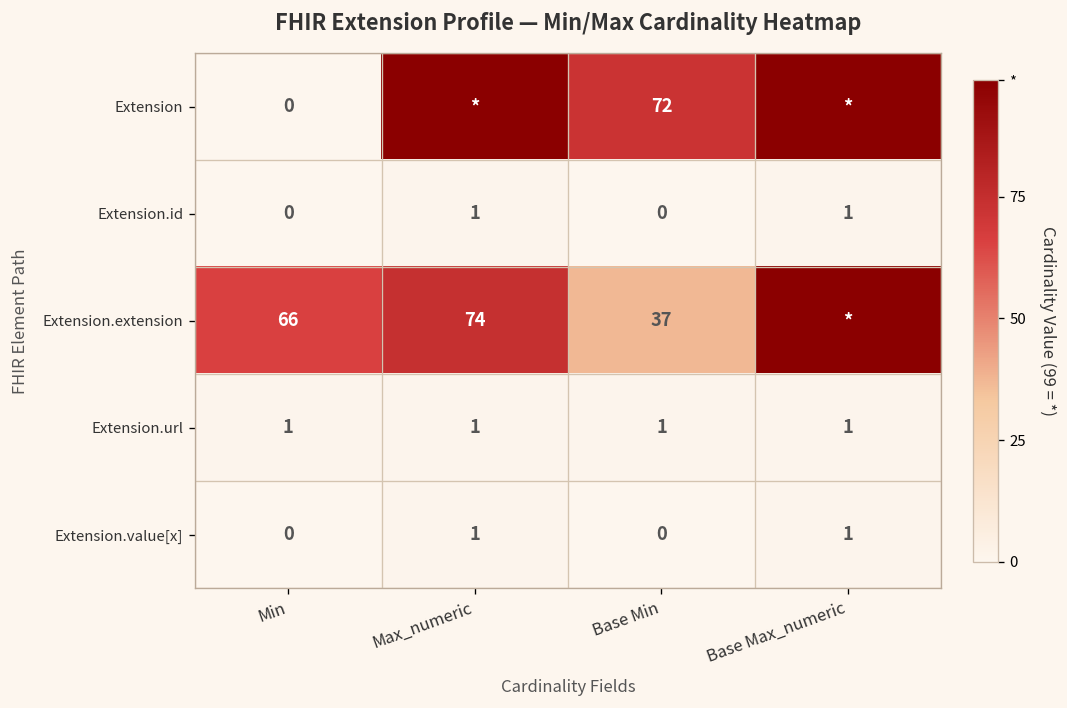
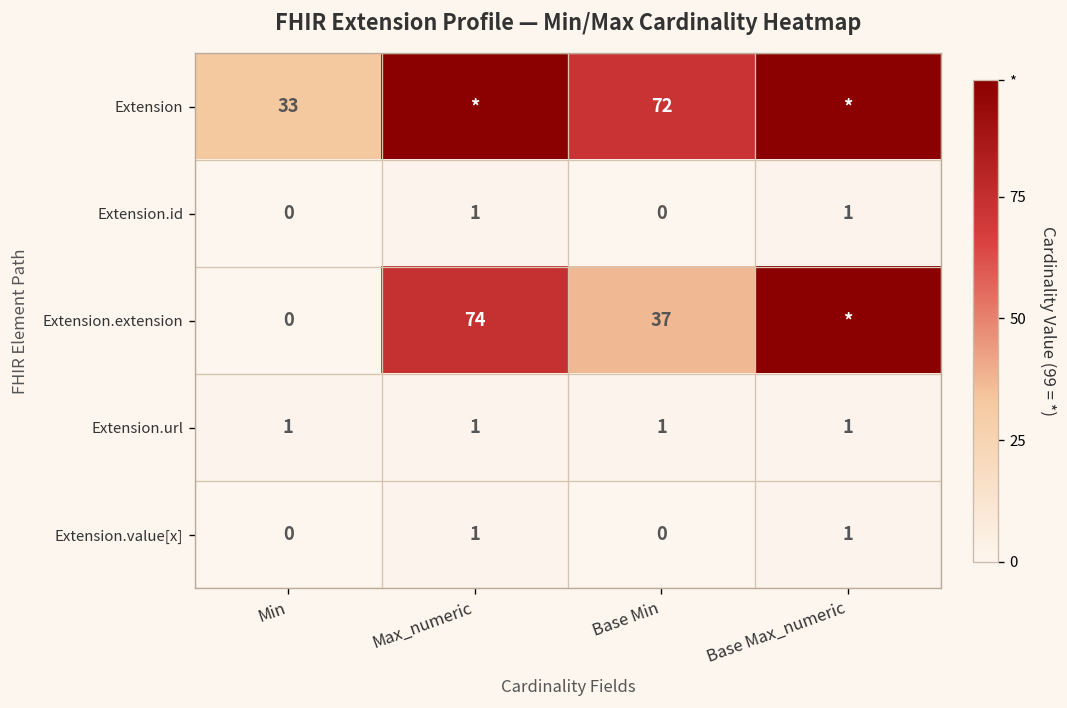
  {
    "Extension": {
-     "Min": 0,
+     "Min": 33,
      "Base Min": 72
    },
    "Extension.id": {
      "Min": 0,
      "Max_numeric": 1,
      "Base Min": 0,
      "Base Max_numeric": 1
    },
    "Extension.extension": {
-     "Min": 66,
+     "Min": 0,
      "Max_numeric": 74,
      "Base Min": 37
    },
    "Extension.url": {
      "Min": 1,
      "Max_numeric": 1,
      "Base Min": 1,
      "Base Max_numeric": 1
    },
    "Extension.value[x]": {
      "Min": 0,
      "Max_numeric": 1,
      "Base Min": 0,
      "Base Max_numeric": 1
    }
  }
